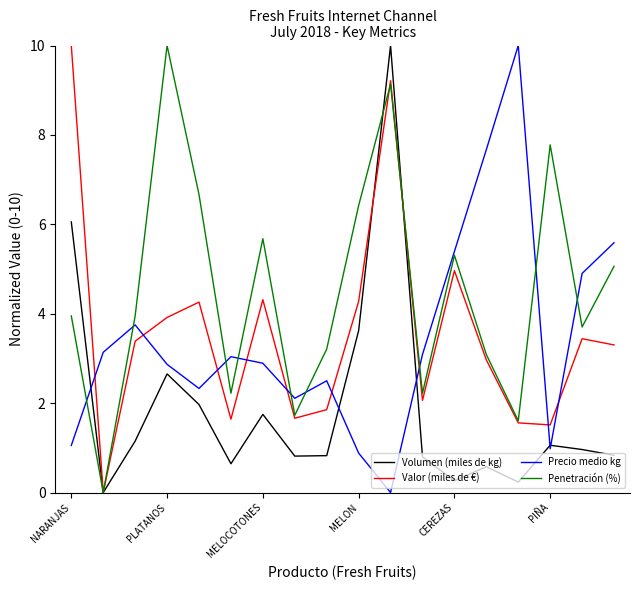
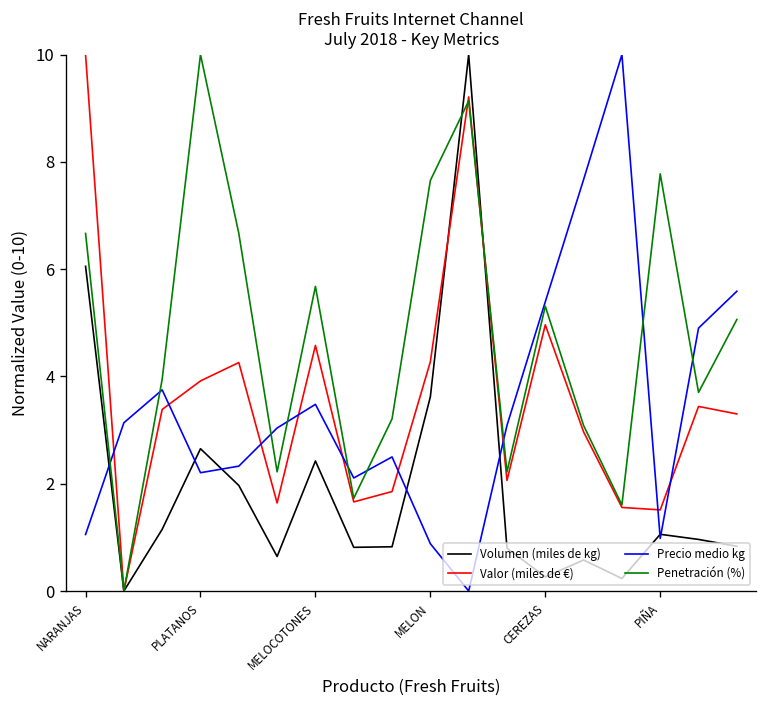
  {
    "Volumen (miles de kg)": {
      "NARANJAS": 6.1,
      "PLATANOS": 2.7,
-     "MELOCOTONES": 1.7,
+     "MELOCOTONES": 2.4,
      "MELON": 3.6,
      "PIÑA": 1.1
    },
    "Valor (miles de €)": {
      "NARANJAS": 10.0,
      "PLATANOS": 3.9,
-     "MELOCOTONES": 4.3,
+     "MELOCOTONES": 4.6,
      "MELON": 4.3,
      "CEREZAS": 5.0,
      "PIÑA": 1.5
    },
    "Precio medio kg": {
      "NARANJAS": 1.1,
-     "PLATANOS": 2.9,
-     "MELOCOTONES": 2.9,
+     "PLATANOS": 2.2,
+     "MELOCOTONES": 3.5,
      "MELON": 0.9,
      "CEREZAS": 5.4,
      "PIÑA": 1.0
    },
    "Penetración (%)": {
-     "NARANJAS": 4.0,
+     "NARANJAS": 6.7,
      "PLATANOS": 10.0,
      "MELOCOTONES": 5.7,
-     "MELON": 6.4,
+     "MELON": 7.7,
      "CEREZAS": 5.3,
      "PIÑA": 7.8
    }
  }
